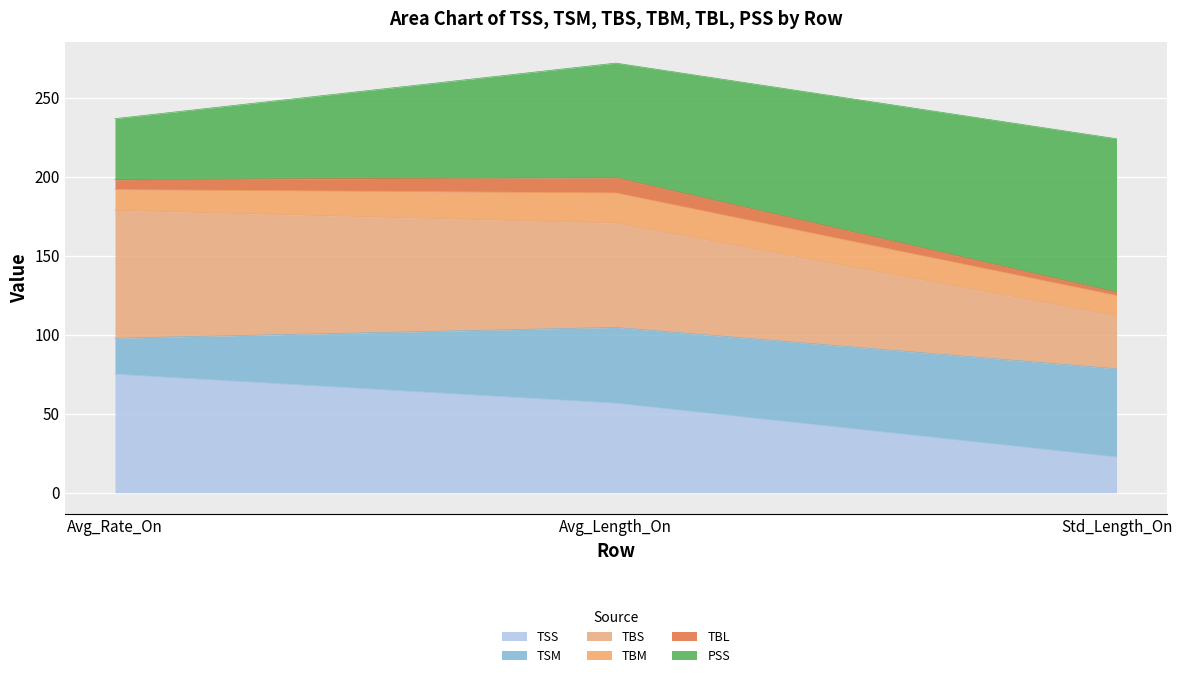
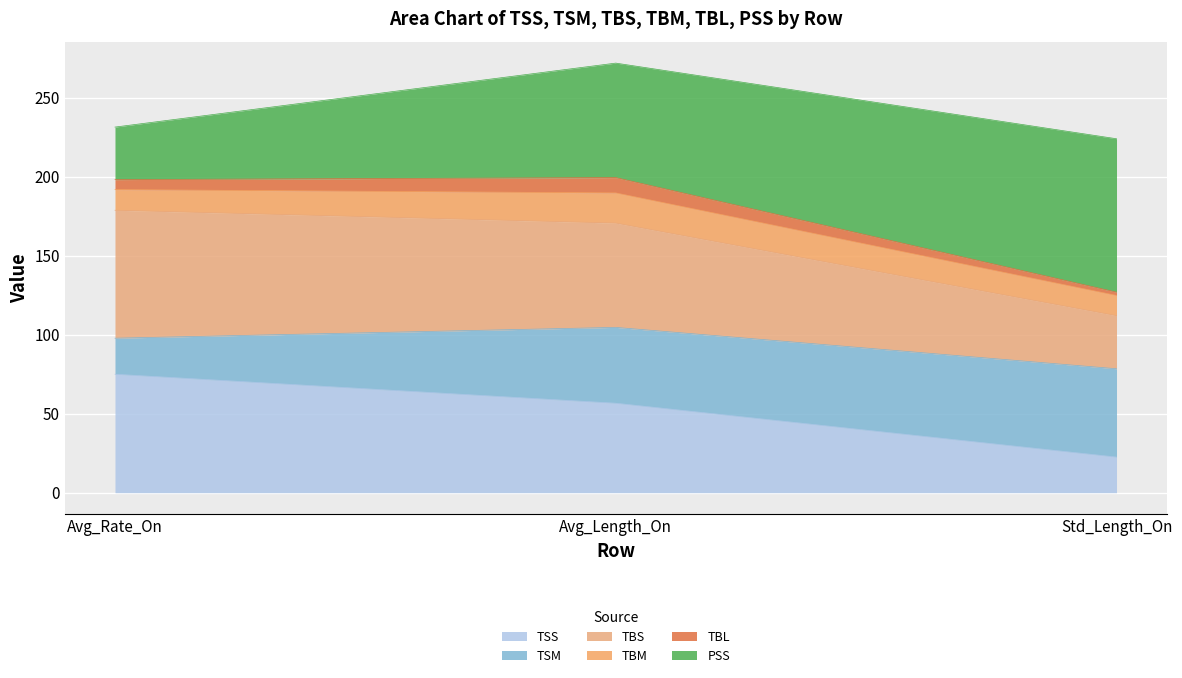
  {
    "TBL": {
      "Avg_Rate_On": 6,
      "Avg_Length_On": 10,
      "Std_Length_On": 2
    },
    "PSS": {
-     "Avg_Rate_On": 39,
+     "Avg_Rate_On": 33,
      "Avg_Length_On": 72,
      "Std_Length_On": 97
    }
  }
